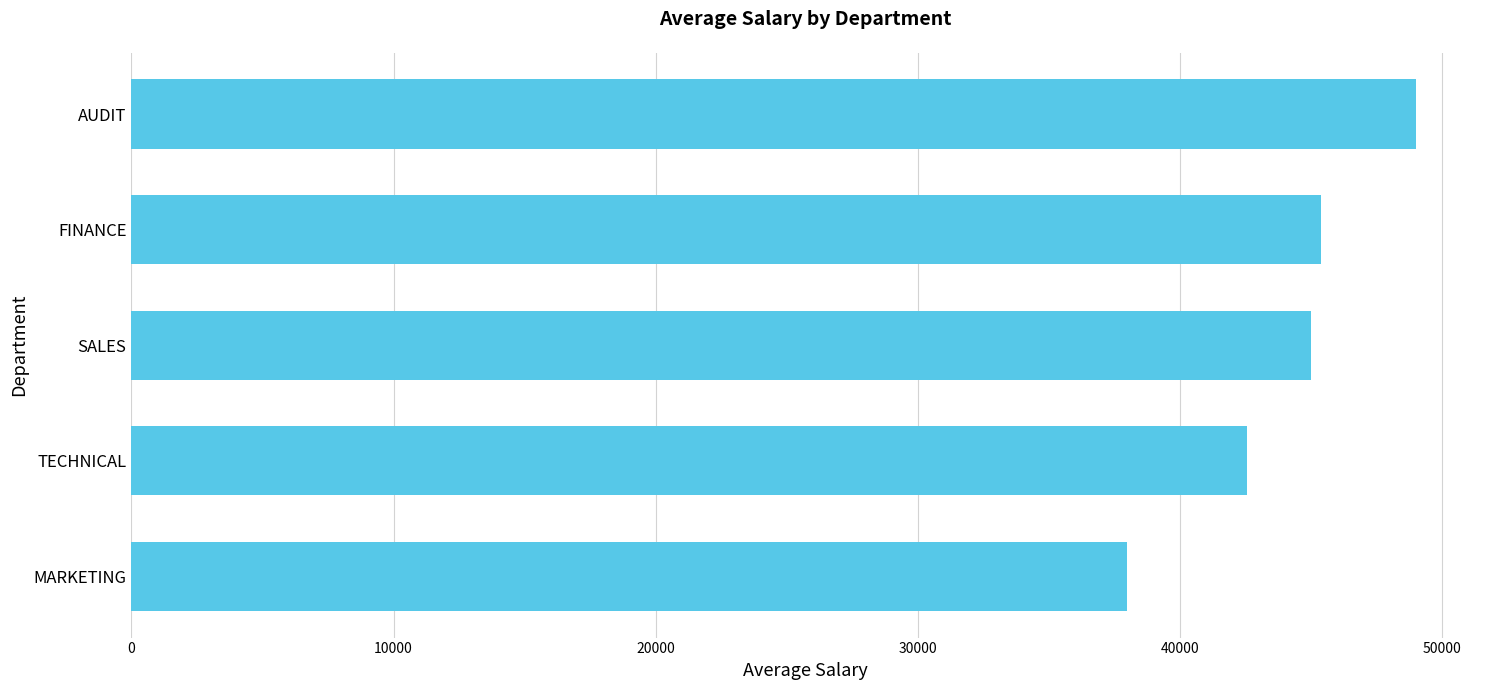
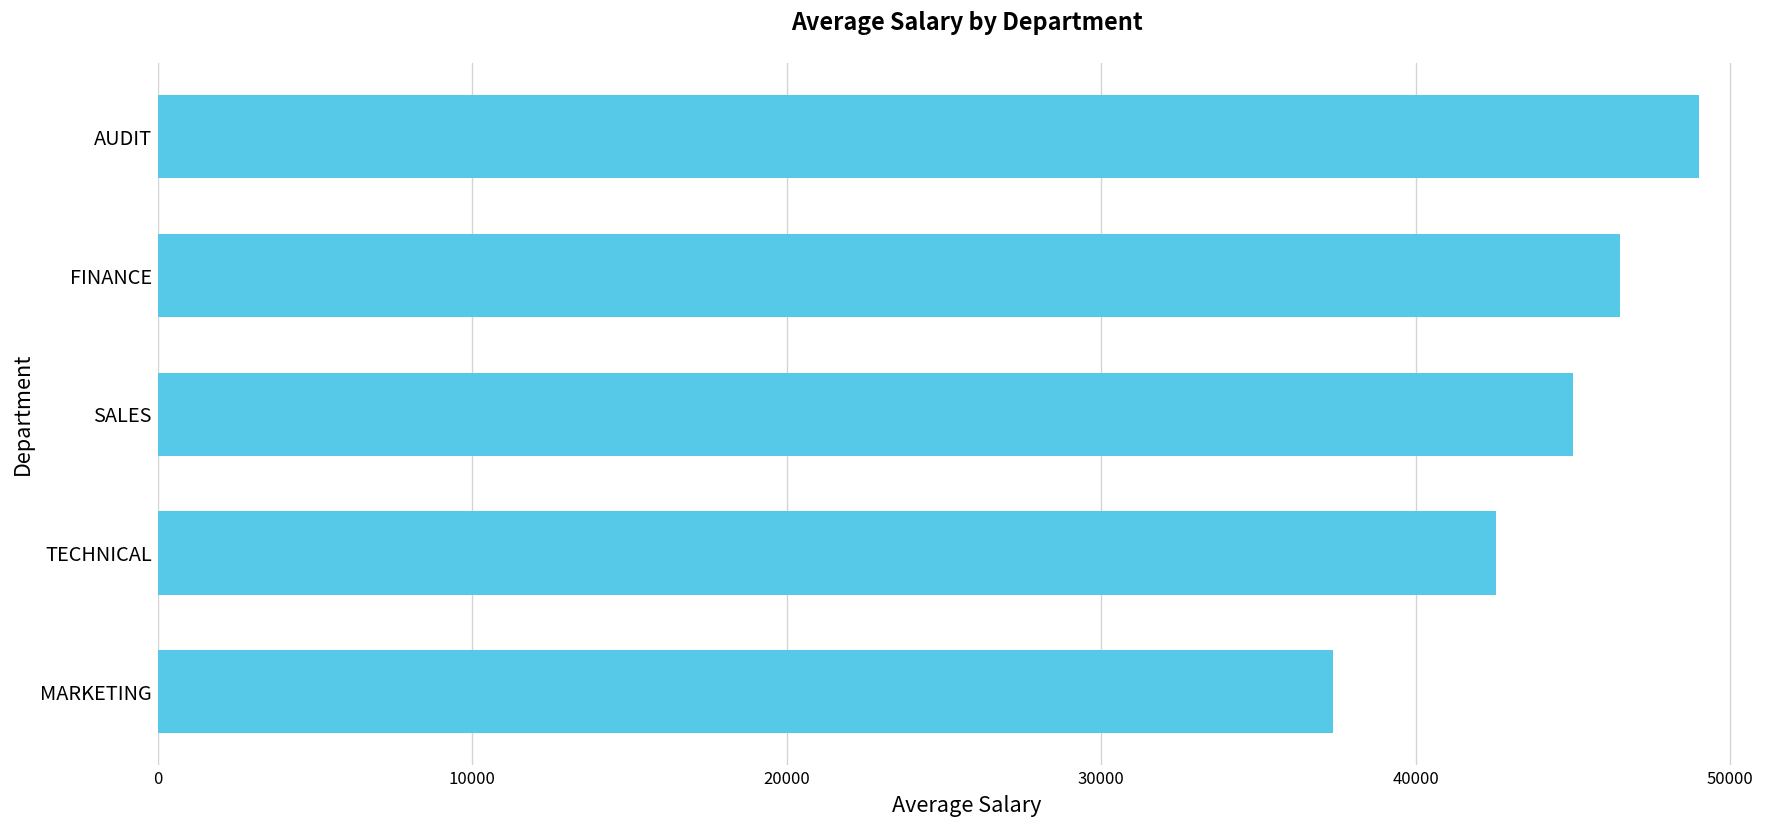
  {
    "AUDIT": 49000,
-   "FINANCE": 45400,
+   "FINANCE": 46500,
    "SALES": 45000,
    "TECHNICAL": 42600,
-   "MARKETING": 38000
+   "MARKETING": 37400
  }
